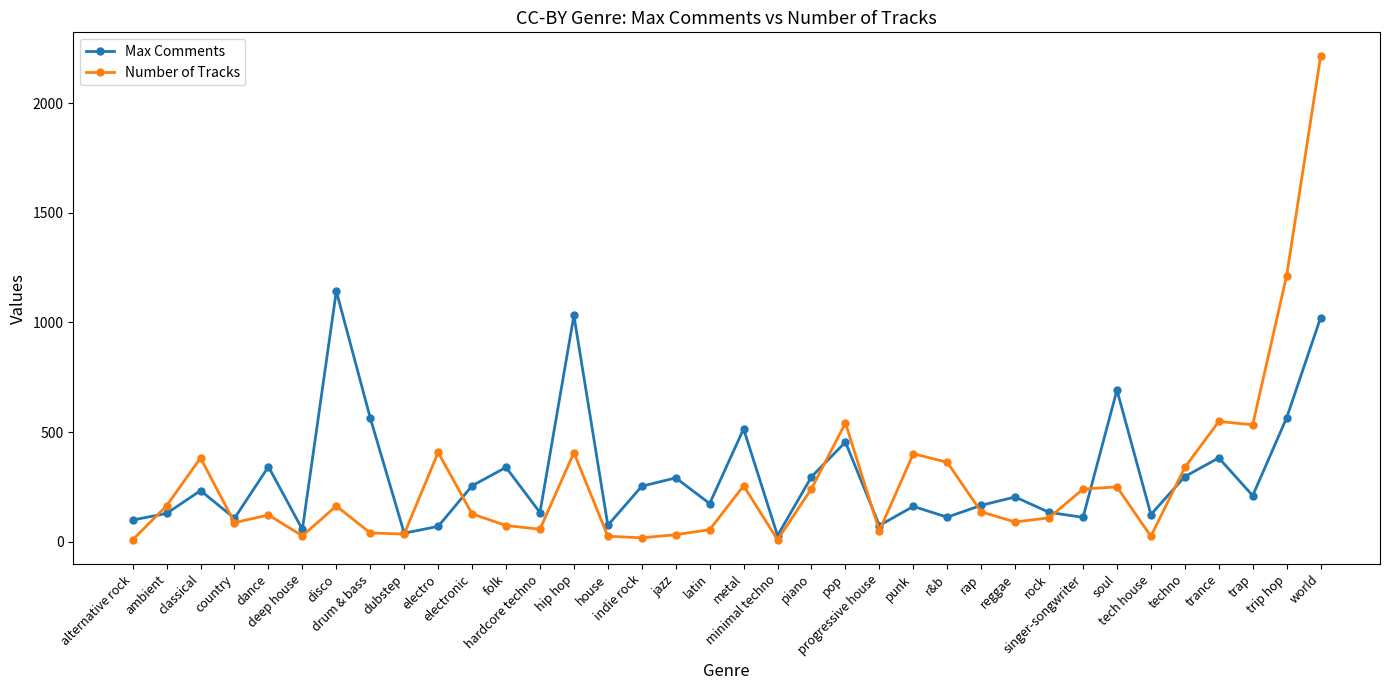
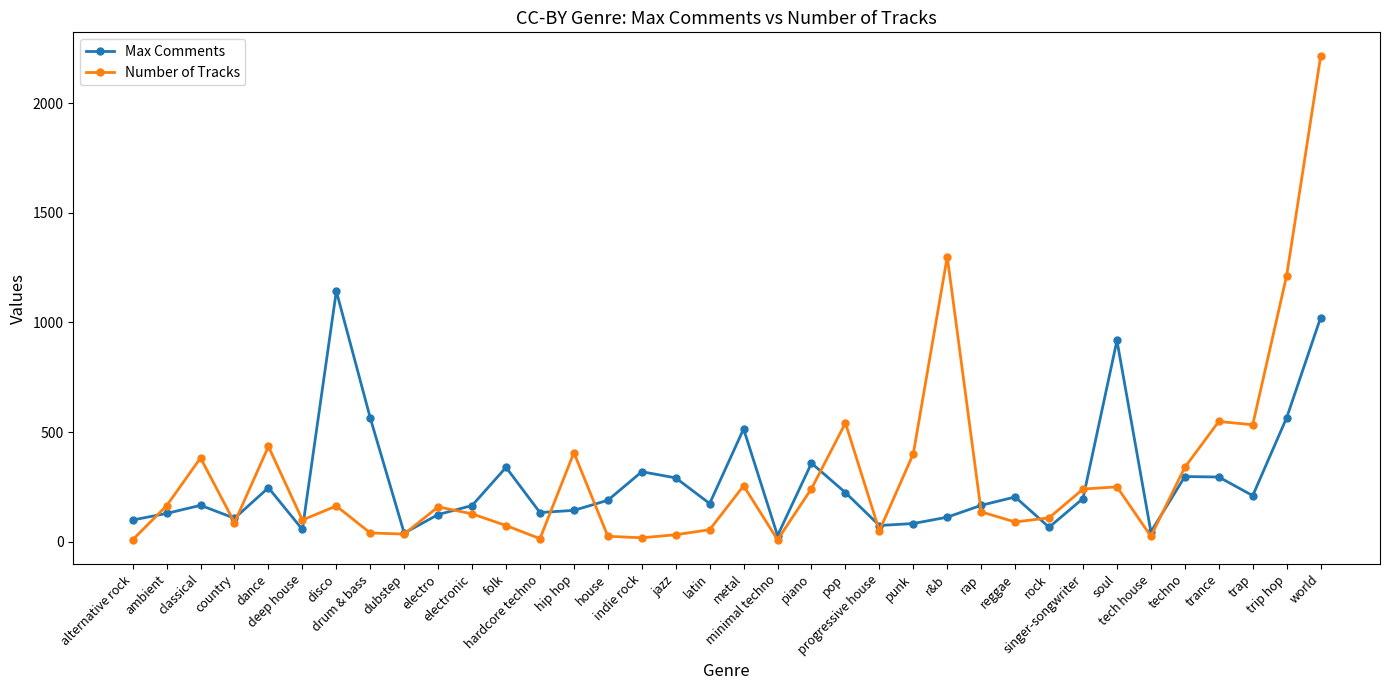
  {
    "Max Comments": {
      "alternative rock": 100,
      "ambient": 130,
-     "classical": 230,
+     "classical": 170,
      "country": 110,
-     "dance": 340,
+     "dance": 250,
      "deep house": 60,
      "disco": 1140,
      "drum & bass": 570,
-     "electro": 70,
-     "electronic": 260,
+     "electro": 130,
+     "electronic": 170,
      "folk": 340,
      "hardcore techno": 130,
-     "hip hop": 1030,
-     "house": 80,
-     "indie rock": 250,
+     "hip hop": 140,
+     "house": 190,
+     "indie rock": 320,
      "jazz": 290,
      "latin": 180,
      "metal": 520,
      "minimal techno": 30,
-     "piano": 300,
-     "pop": 460,
+     "piano": 360,
+     "pop": 230,
      "progressive house": 80,
-     "punk": 160,
+     "punk": 80,
      "r&b": 110,
      "rap": 170,
      "reggae": 210,
-     "rock": 140,
-     "singer-songwriter": 110,
-     "soul": 690,
-     "tech house": 130,
+     "rock": 70,
+     "singer-songwriter": 200,
+     "soul": 920,
+     "tech house": 50,
      "techno": 300,
-     "trance": 380,
+     "trance": 300,
      "trap": 210,
      "trip hop": 570,
      "world": 1020
    },
    "Number of Tracks": {
      "alternative rock": 10,
      "ambient": 170,
      "classical": 380,
      "country": 90,
-     "dance": 120,
-     "deep house": 30,
+     "dance": 440,
+     "deep house": 100,
      "disco": 160,
      "drum & bass": 40,
-     "electro": 410,
+     "electro": 160,
      "electronic": 130,
      "folk": 80,
-     "hardcore techno": 60,
+     "hardcore techno": 20,
      "hip hop": 410,
      "house": 30,
      "indie rock": 20,
      "jazz": 30,
      "latin": 60,
      "metal": 260,
      "minimal techno": 10,
      "piano": 240,
      "pop": 540,
      "progressive house": 50,
      "punk": 400,
-     "r&b": 360,
+     "r&b": 1300,
      "rap": 140,
      "reggae": 90,
      "rock": 110,
      "singer-songwriter": 240,
      "soul": 250,
      "tech house": 30,
      "techno": 340,
      "trance": 550,
      "trap": 530,
      "trip hop": 1210,
      "world": 2210
    }
  }
